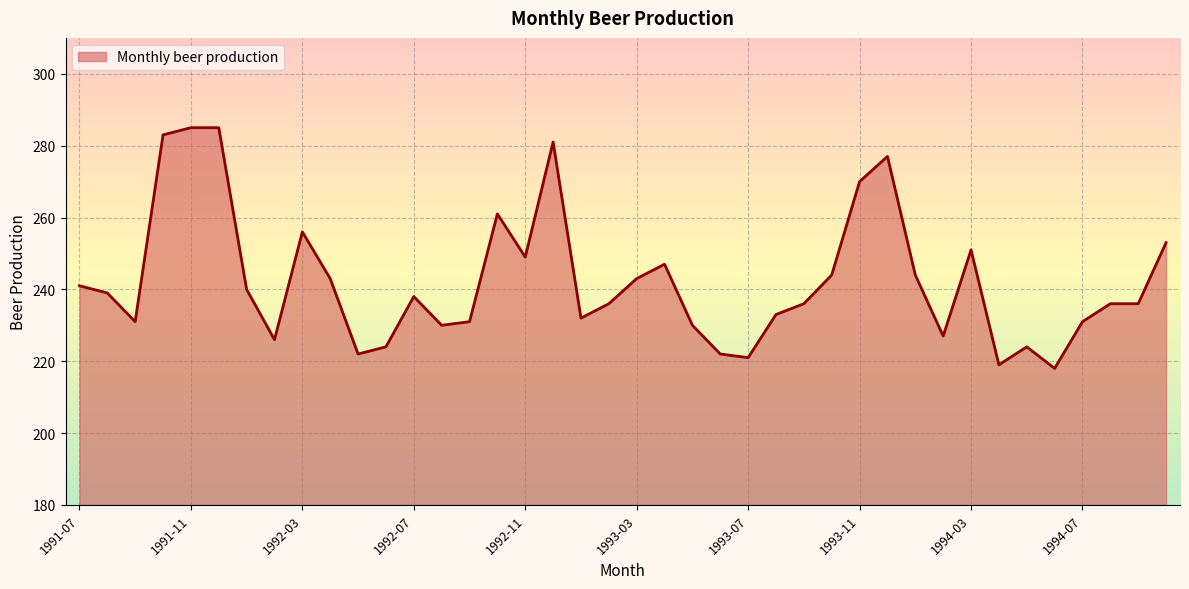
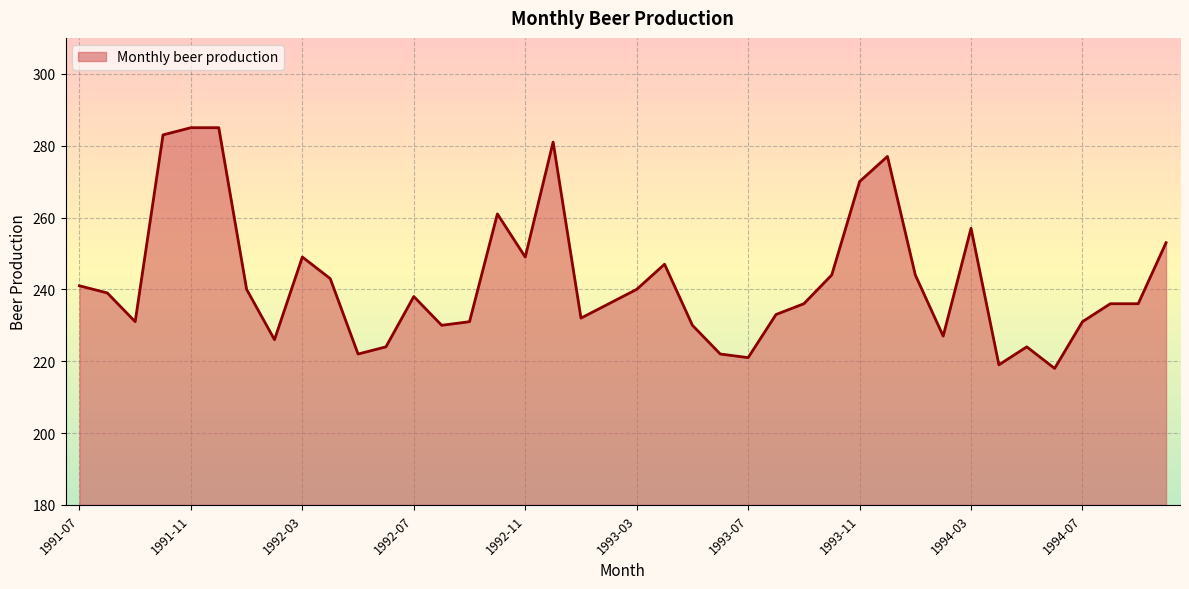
  {
    "1991-07": 241,
    "1991-11": 285,
-   "1992-03": 256,
+   "1992-03": 249,
    "1992-07": 238,
    "1992-11": 249,
-   "1993-03": 243,
+   "1993-03": 240,
    "1993-07": 221,
    "1993-11": 270,
-   "1994-03": 251,
+   "1994-03": 257,
    "1994-07": 231
  }
